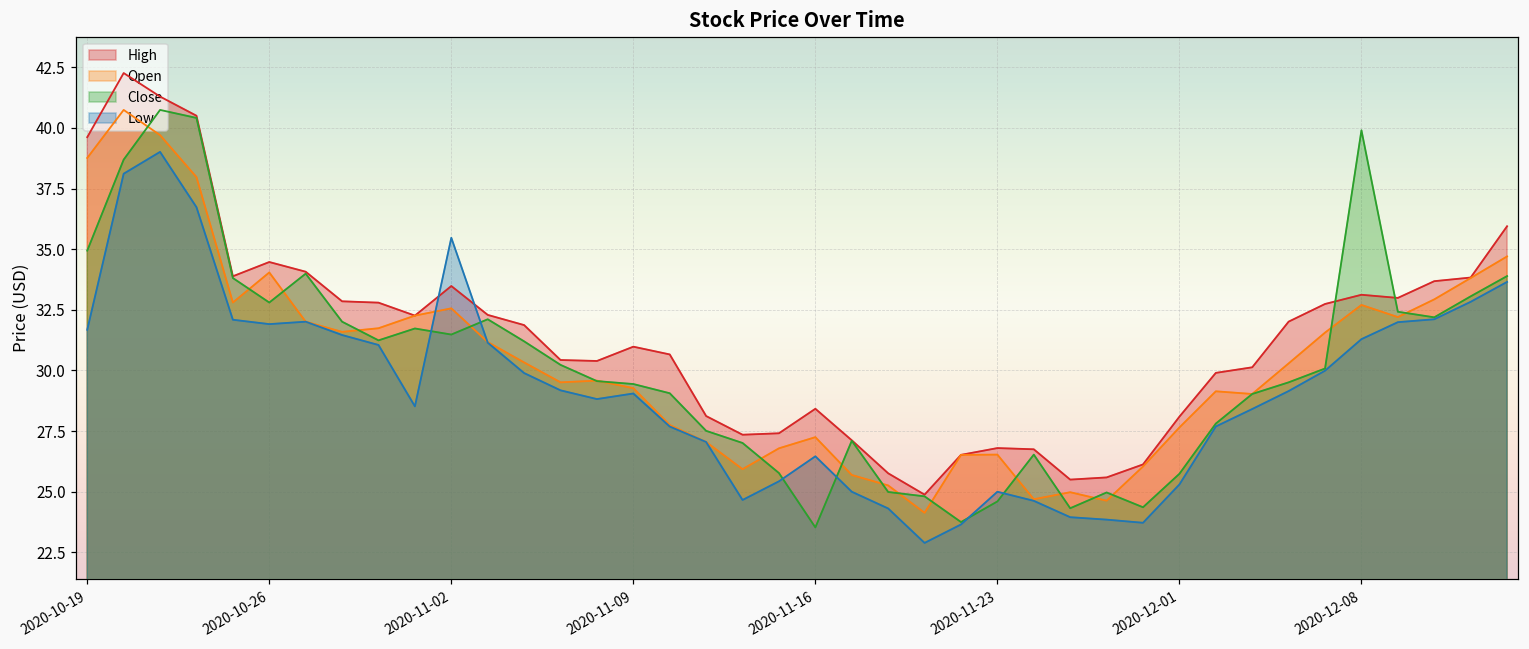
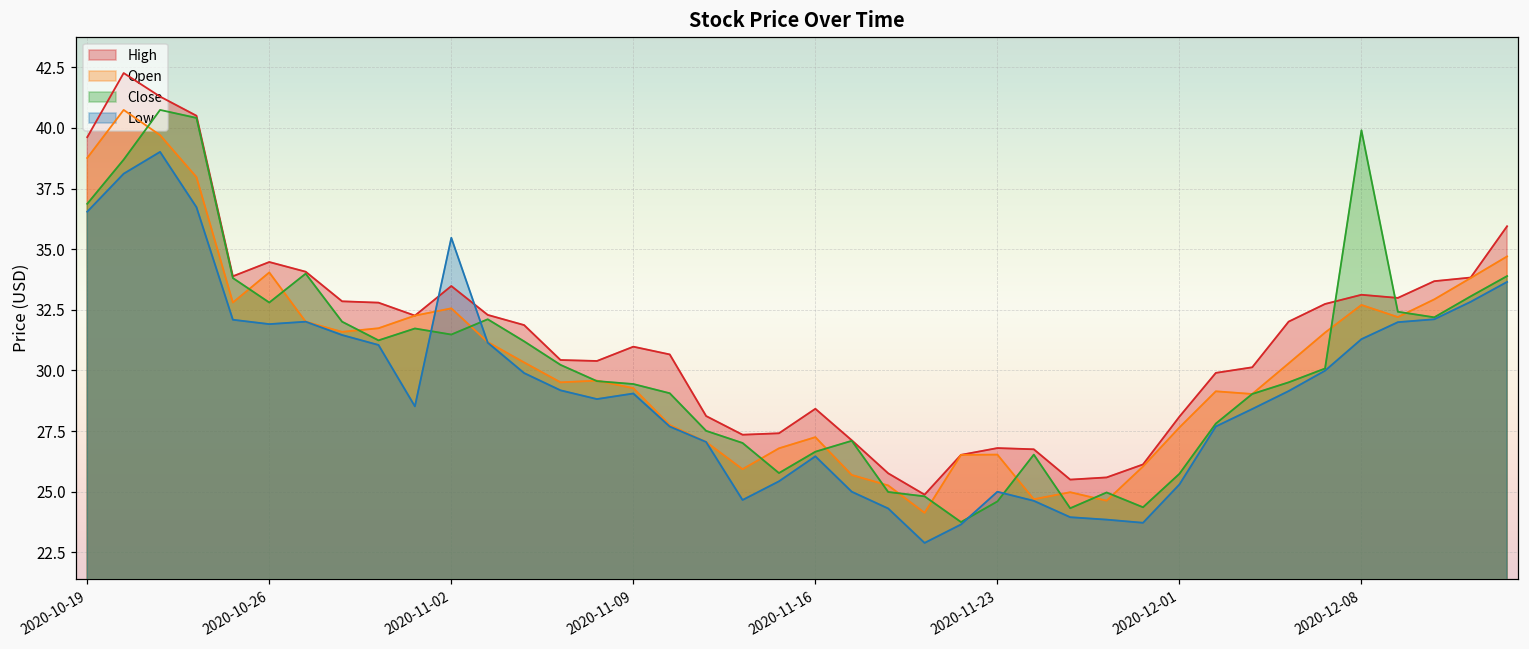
  {
    "Close": {
-     "2020-10-19": 34.9,
+     "2020-10-19": 36.9,
      "2020-10-26": 32.8,
      "2020-11-02": 31.5,
      "2020-11-09": 29.4,
-     "2020-11-16": 23.5,
+     "2020-11-16": 26.7,
      "2020-11-23": 24.6,
      "2020-12-01": 25.7,
      "2020-12-08": 39.9
    },
    "Low": {
-     "2020-10-19": 31.7,
+     "2020-10-19": 36.5,
      "2020-10-26": 31.9,
      "2020-11-02": 35.5,
      "2020-11-09": 29.1,
      "2020-11-16": 26.5,
      "2020-11-23": 25.0,
      "2020-12-01": 25.3,
      "2020-12-08": 31.3
    }
  }
